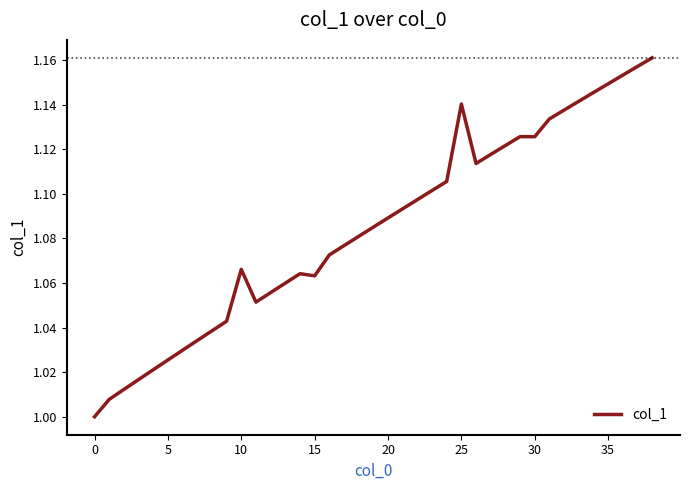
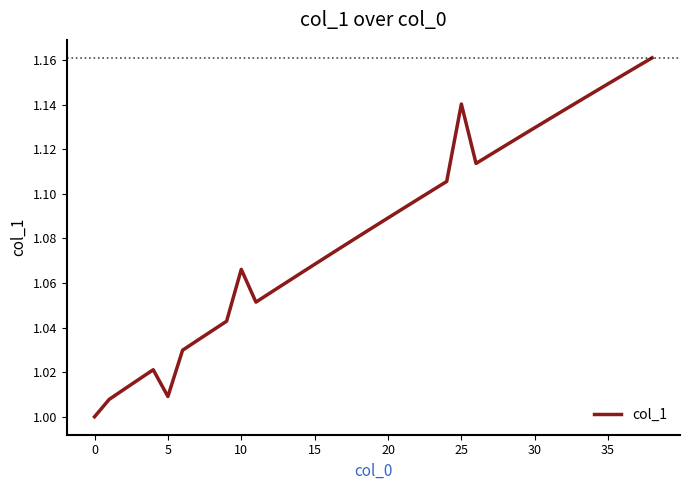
  {
    "0": 1.000,
-   "5": 1.025,
+   "5": 1.009,
    "10": 1.066,
-   "15": 1.063,
+   "15": 1.068,
    "20": 1.089,
    "25": 1.140,
-   "30": 1.126,
+   "30": 1.130,
    "35": 1.149
  }
